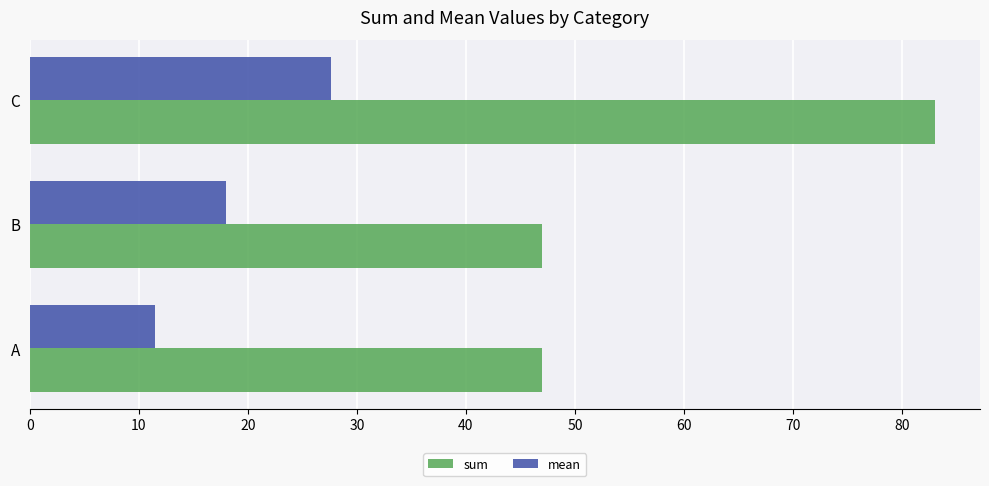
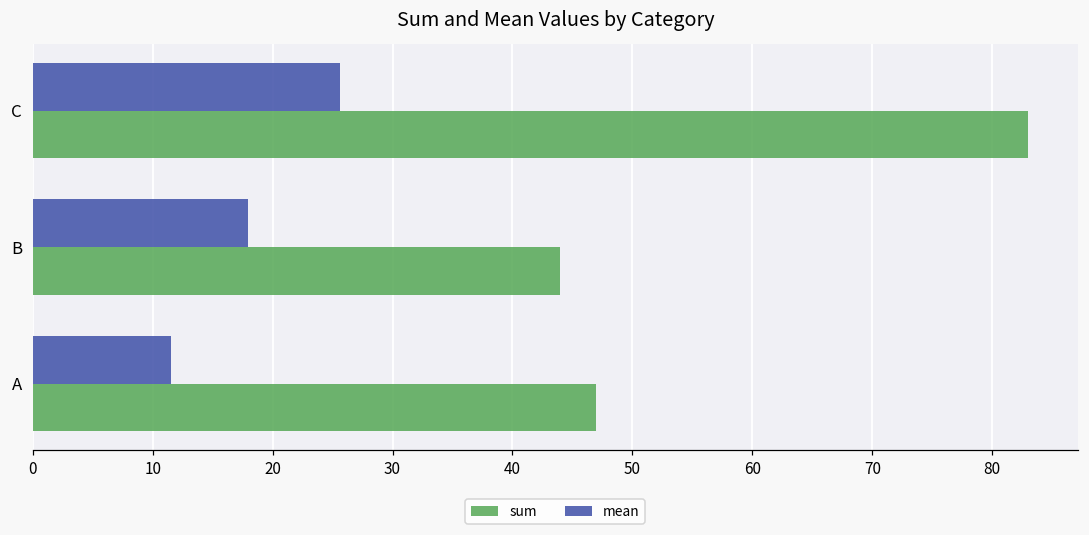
  {
    "sum": {
      "C": 83,
-     "B": 47,
+     "B": 44,
      "A": 47
    },
    "mean": {
-     "C": 27.7,
+     "C": 25.6,
      "B": 18.0,
      "A": 11.5
    }
  }
